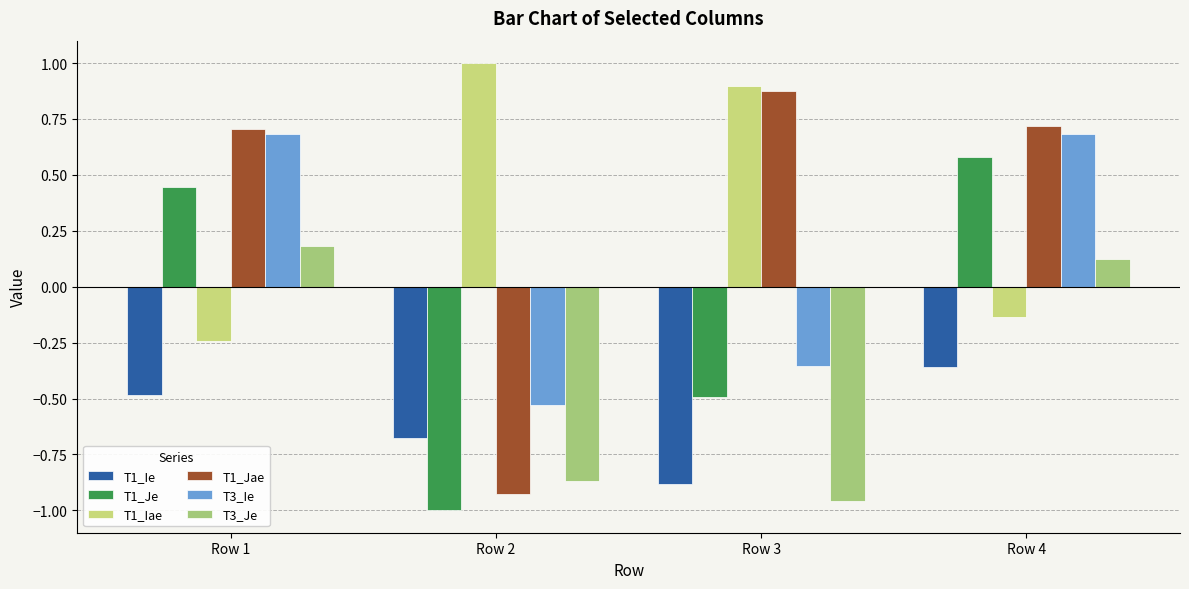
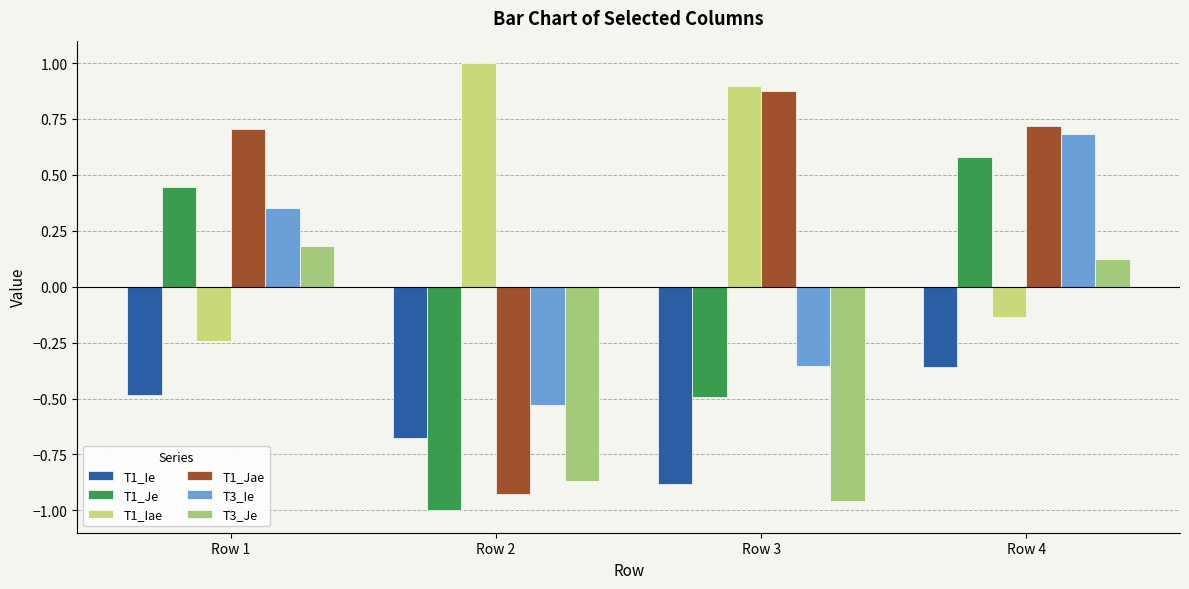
  {
    "T1_Ie": {
      "Row 1": -0.48,
      "Row 2": -0.68,
      "Row 3": -0.88,
      "Row 4": -0.36
    },
    "T1_Je": {
      "Row 1": 0.44,
      "Row 2": -1.00,
      "Row 3": -0.49,
      "Row 4": 0.58
    },
    "T1_Jae": {
      "Row 1": 0.70,
      "Row 2": -0.93,
      "Row 3": 0.87,
      "Row 4": 0.72
    },
    "T3_Ie": {
-     "Row 1": 0.68,
+     "Row 1": 0.35,
      "Row 2": -0.53,
      "Row 3": -0.35,
      "Row 4": 0.68
    }
  }
